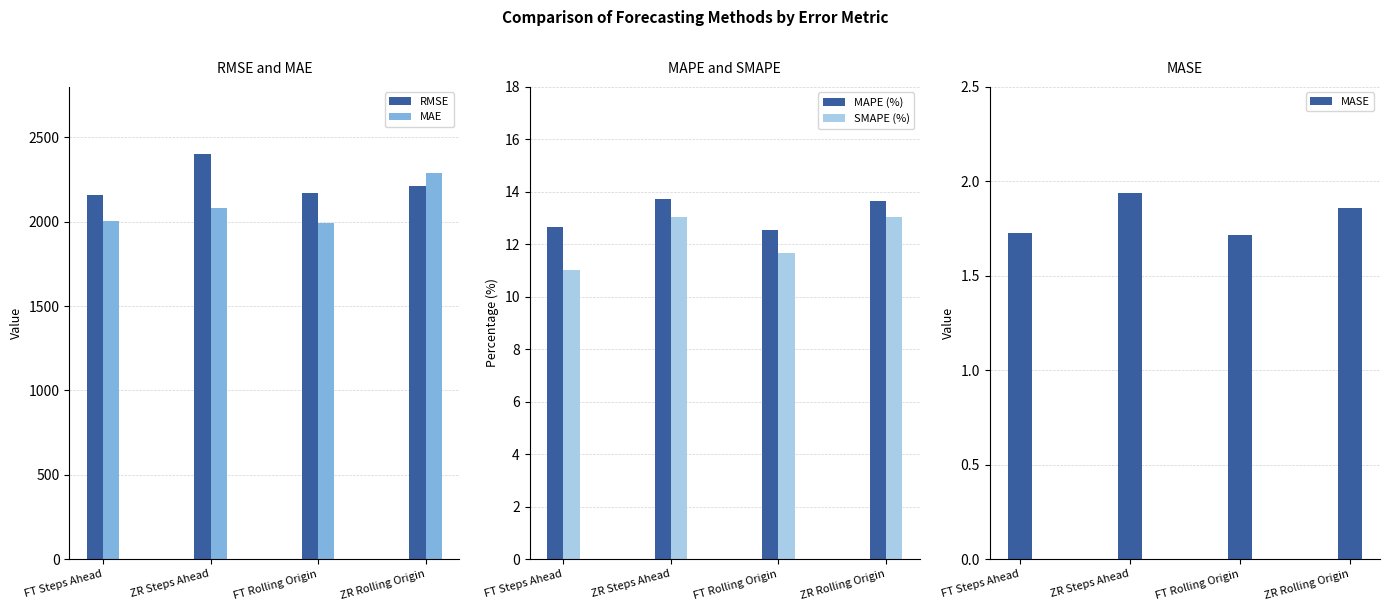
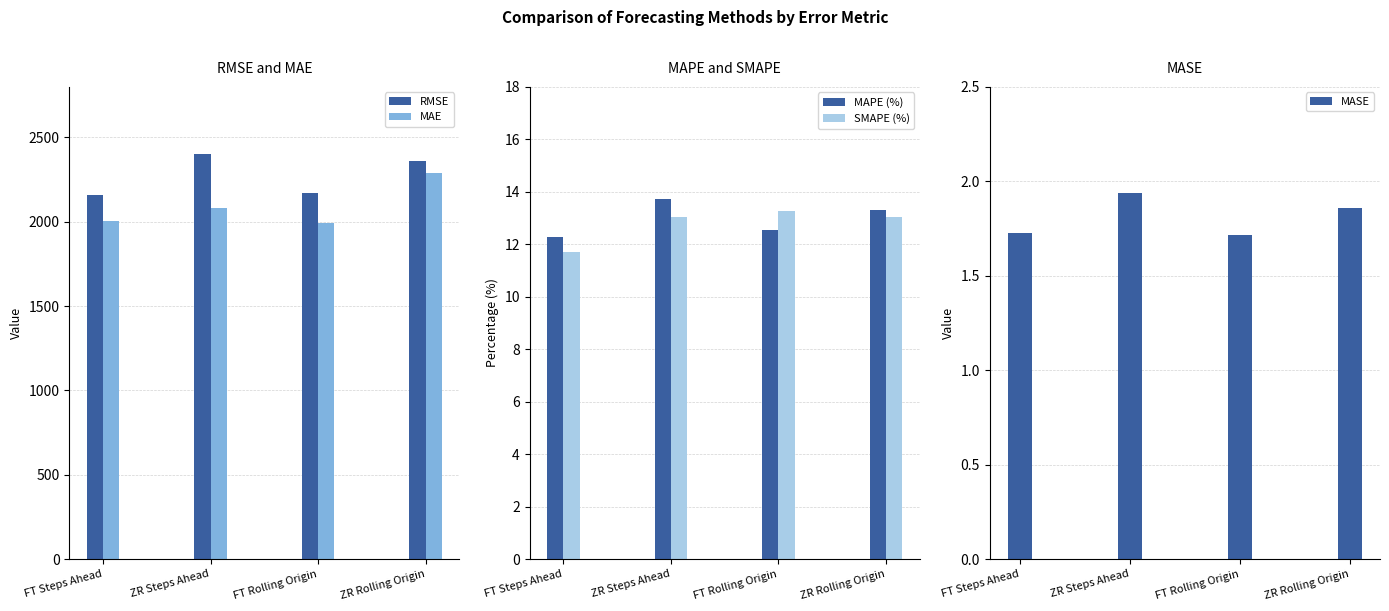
  {
    "RMSE and MAE": {
      "RMSE": {
        "FT Steps Ahead": 2160,
        "ZR Steps Ahead": 2400,
        "FT Rolling Origin": 2170,
-       "ZR Rolling Origin": 2210
+       "ZR Rolling Origin": 2360
      },
      "MAE": {
        "FT Steps Ahead": 2000,
        "ZR Steps Ahead": 2080,
        "FT Rolling Origin": 1990,
        "ZR Rolling Origin": 2290
      }
    },
    "MAPE and SMAPE": {
      "MAPE (%)": {
-       "FT Steps Ahead": 12.6,
+       "FT Steps Ahead": 12.3,
        "ZR Steps Ahead": 13.7,
        "FT Rolling Origin": 12.5,
-       "ZR Rolling Origin": 13.6
+       "ZR Rolling Origin": 13.3
      },
      "SMAPE (%)": {
-       "FT Steps Ahead": 11.0,
+       "FT Steps Ahead": 11.7,
        "ZR Steps Ahead": 13.0,
-       "FT Rolling Origin": 11.7,
+       "FT Rolling Origin": 13.3,
        "ZR Rolling Origin": 13.1
      }
    },
    "MASE": {
      "FT Steps Ahead": 1.73,
      "ZR Steps Ahead": 1.94,
      "FT Rolling Origin": 1.72,
      "ZR Rolling Origin": 1.86
    }
  }
